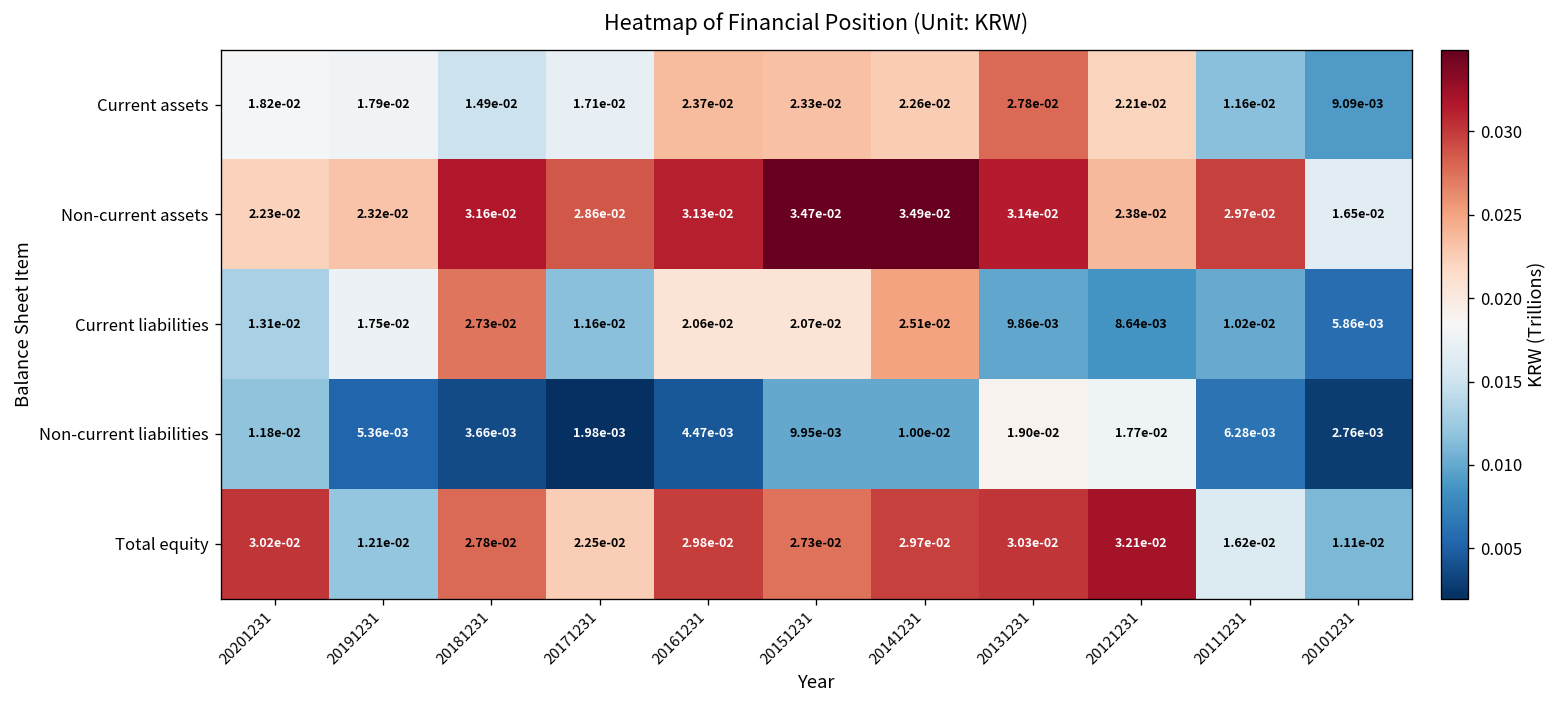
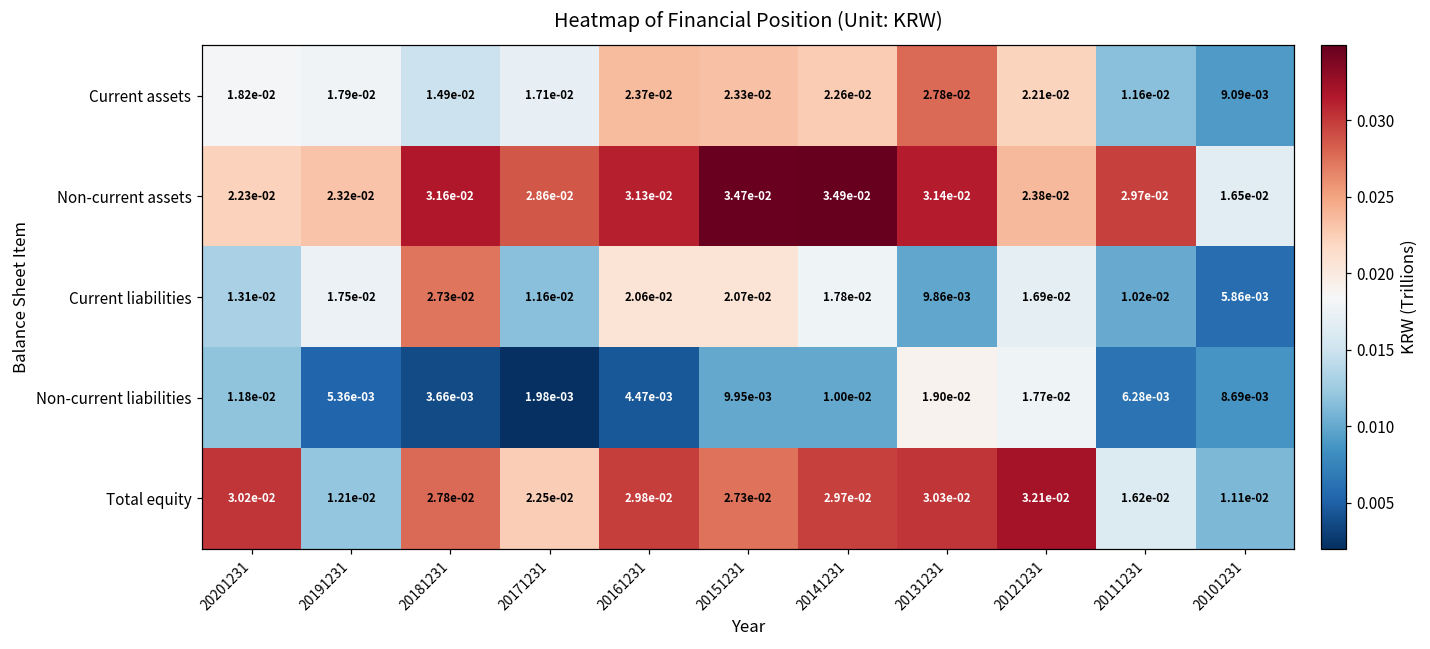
  {
    "Current assets": {
      "20201231": "1.82e-02",
      "20191231": "1.79e-02",
      "20181231": "1.49e-02",
      "20171231": "1.71e-02",
      "20161231": "2.37e-02",
      "20151231": "2.33e-02",
      "20141231": "2.26e-02",
      "20131231": "2.78e-02",
      "20121231": "2.21e-02",
      "20111231": "1.16e-02",
      "20101231": "9.09e-03"
    },
    "Non-current assets": {
      "20201231": "2.23e-02",
      "20191231": "2.32e-02",
      "20181231": "3.16e-02",
      "20171231": "2.86e-02",
      "20161231": "3.13e-02",
      "20151231": "3.47e-02",
      "20141231": "3.49e-02",
      "20131231": "3.14e-02",
      "20121231": "2.38e-02",
      "20111231": "2.97e-02",
      "20101231": "1.65e-02"
    },
    "Current liabilities": {
      "20201231": "1.31e-02",
      "20191231": "1.75e-02",
      "20181231": "2.73e-02",
      "20171231": "1.16e-02",
      "20161231": "2.06e-02",
      "20151231": "2.07e-02",
-     "20141231": "2.51e-02",
+     "20141231": "1.78e-02",
      "20131231": "9.86e-03",
-     "20121231": "8.64e-03",
+     "20121231": "1.69e-02",
      "20111231": "1.02e-02",
      "20101231": "5.86e-03"
    },
    "Non-current liabilities": {
      "20201231": "1.18e-02",
      "20191231": "5.36e-03",
      "20181231": "3.66e-03",
      "20171231": "1.98e-03",
      "20161231": "4.47e-03",
      "20151231": "9.95e-03",
      "20141231": "1.00e-02",
      "20131231": "1.90e-02",
      "20121231": "1.77e-02",
      "20111231": "6.28e-03",
-     "20101231": "2.76e-03"
+     "20101231": "8.69e-03"
    },
    "Total equity": {
      "20201231": "3.02e-02",
      "20191231": "1.21e-02",
      "20181231": "2.78e-02",
      "20171231": "2.25e-02",
      "20161231": "2.98e-02",
      "20151231": "2.73e-02",
      "20141231": "2.97e-02",
      "20131231": "3.03e-02",
      "20121231": "3.21e-02",
      "20111231": "1.62e-02",
      "20101231": "1.11e-02"
    }
  }
